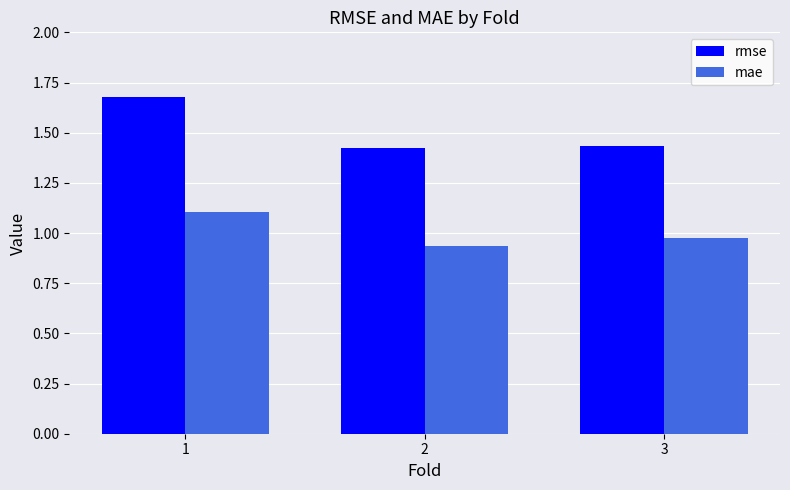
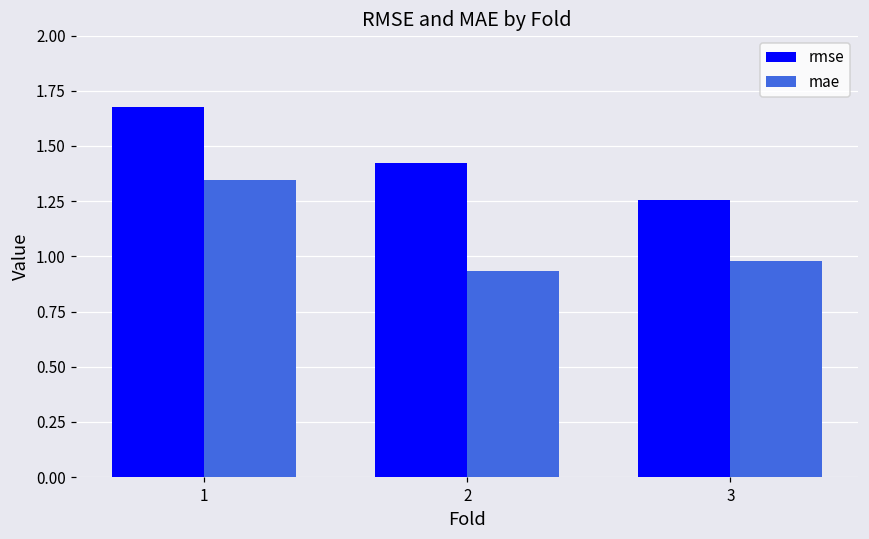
  {
    "rmse": {
      "1": 1.68,
      "2": 1.42,
-     "3": 1.43
+     "3": 1.26
    },
    "mae": {
-     "1": 1.11,
+     "1": 1.35,
      "2": 0.93,
      "3": 0.98
    }
  }
